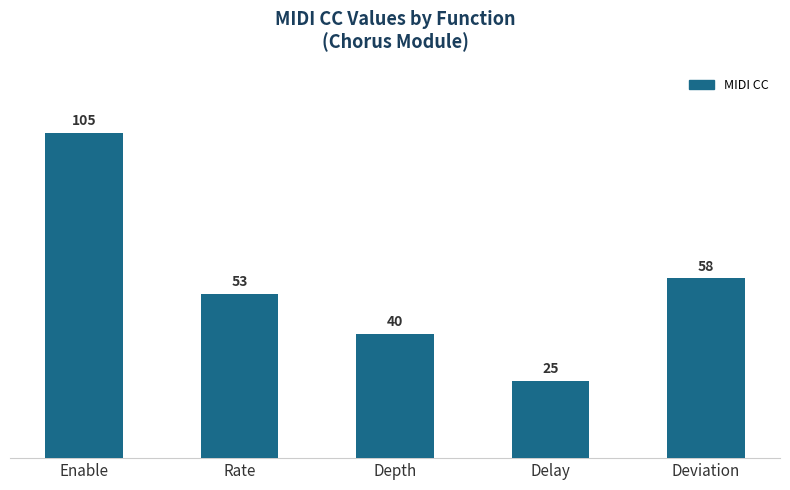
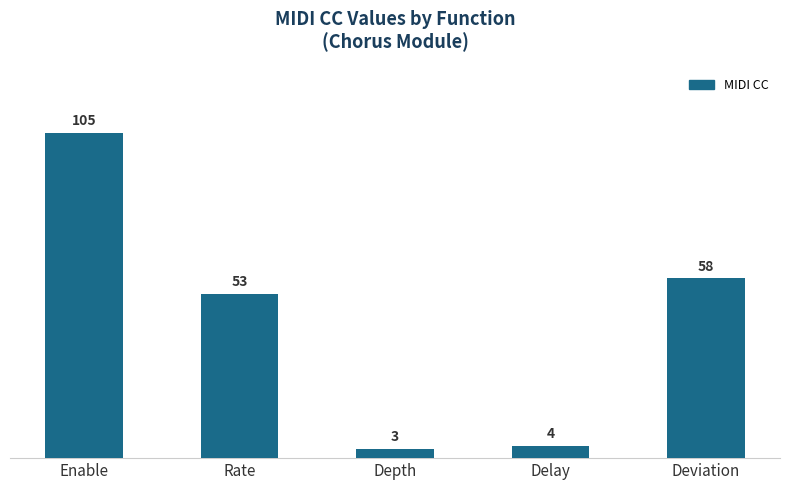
  {
    "Enable": 105,
    "Rate": 53,
-   "Depth": 40,
-   "Delay": 25,
+   "Depth": 3,
+   "Delay": 4,
    "Deviation": 58
  }
